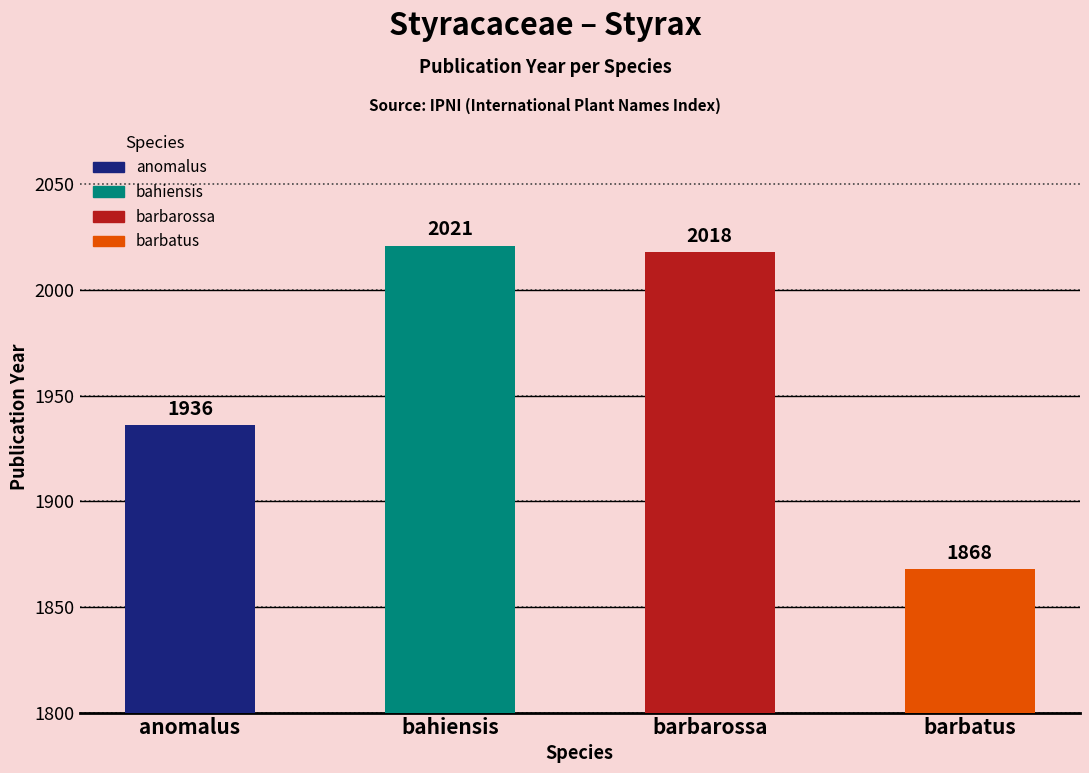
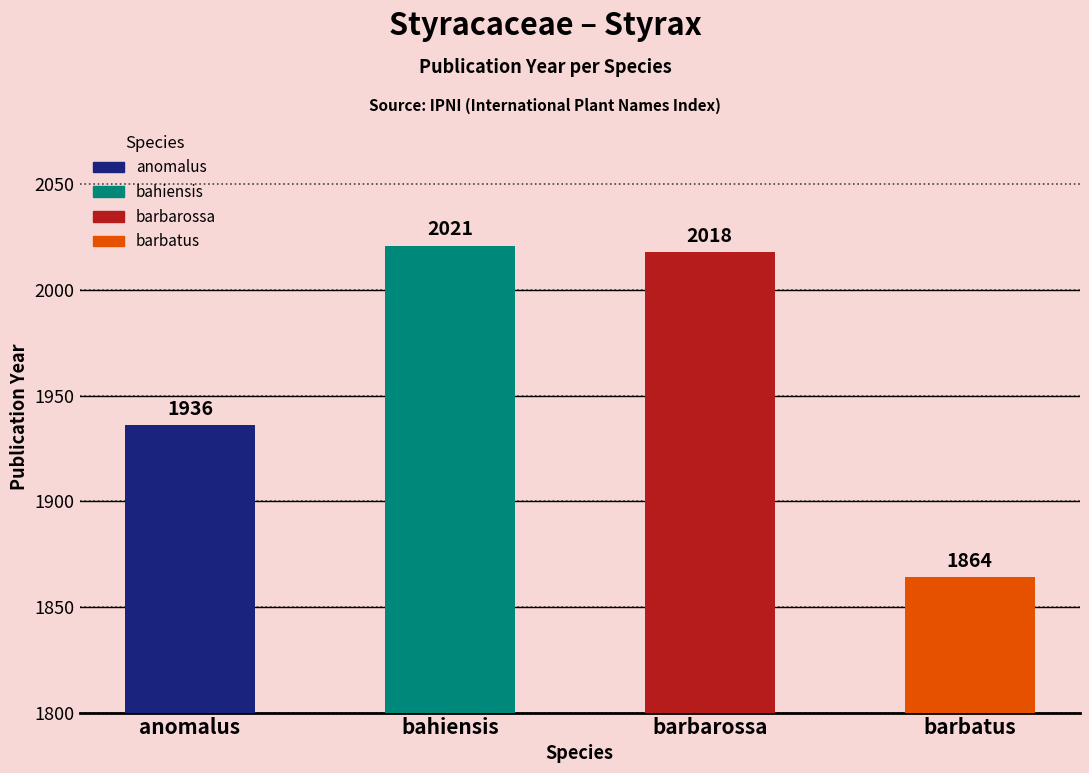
  {
    "anomalus": 1936,
    "bahiensis": 2021,
    "barbarossa": 2018,
-   "barbatus": 1868
+   "barbatus": 1864
  }
